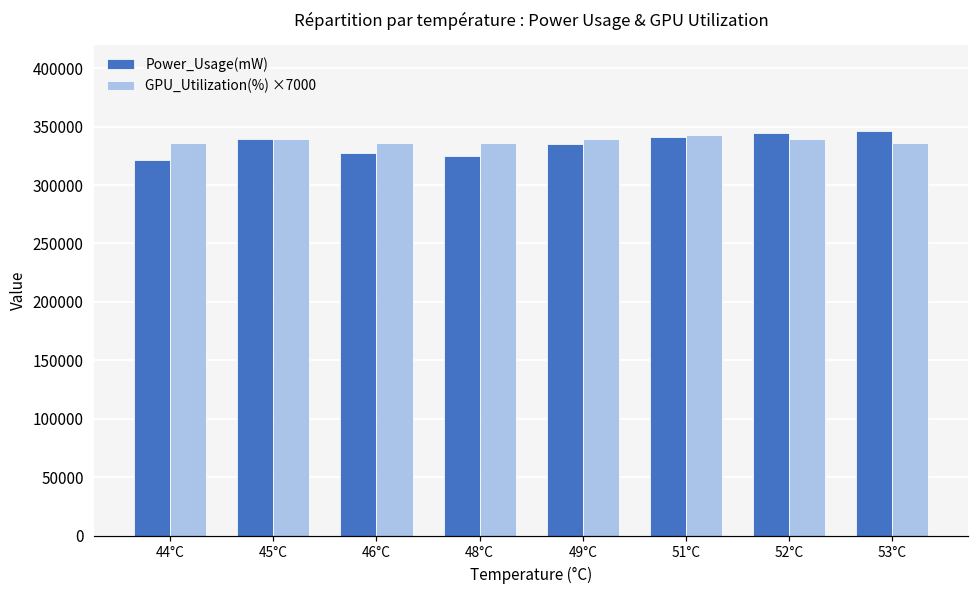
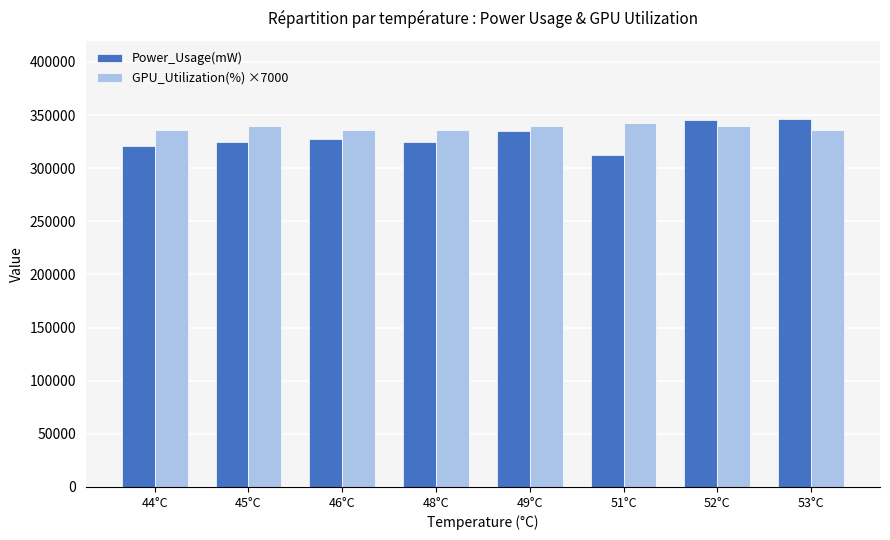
  {
    "Power_Usage(mW)": {
      "44°C": 321000,
-     "45°C": 340000,
+     "45°C": 325000,
      "46°C": 328000,
      "48°C": 325000,
      "49°C": 335000,
-     "51°C": 342000,
+     "51°C": 313000,
      "52°C": 345000,
      "53°C": 346000
    },
    "GPU_Utilization(%) ×7000": {
      "44°C": 336000,
      "45°C": 340000,
      "46°C": 336000,
      "48°C": 336000,
      "49°C": 340000,
      "51°C": 343000,
      "52°C": 340000,
      "53°C": 336000
    }
  }
